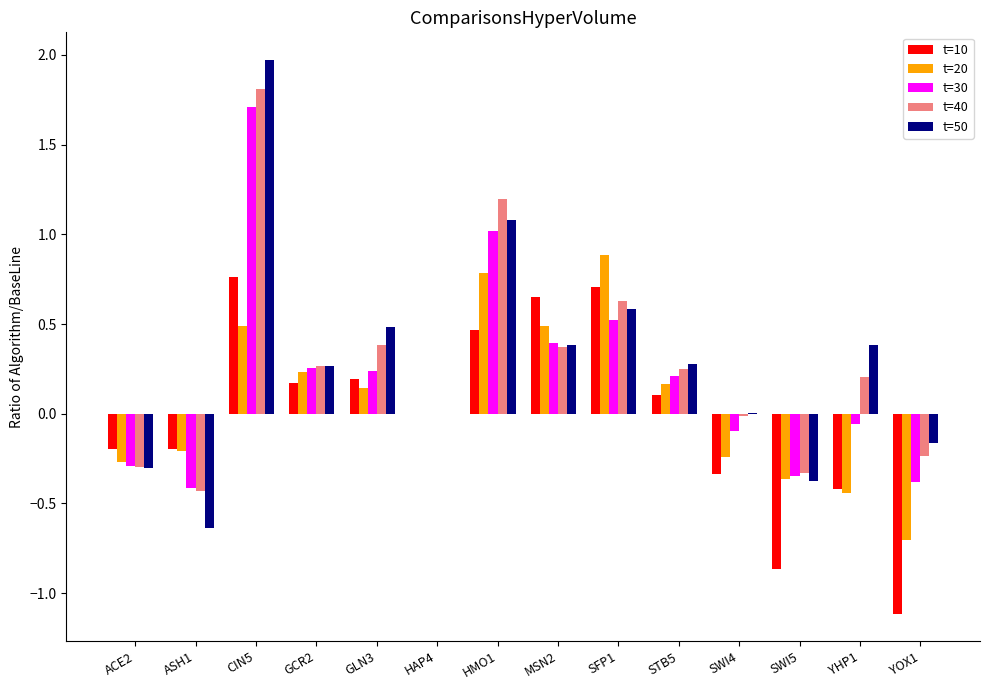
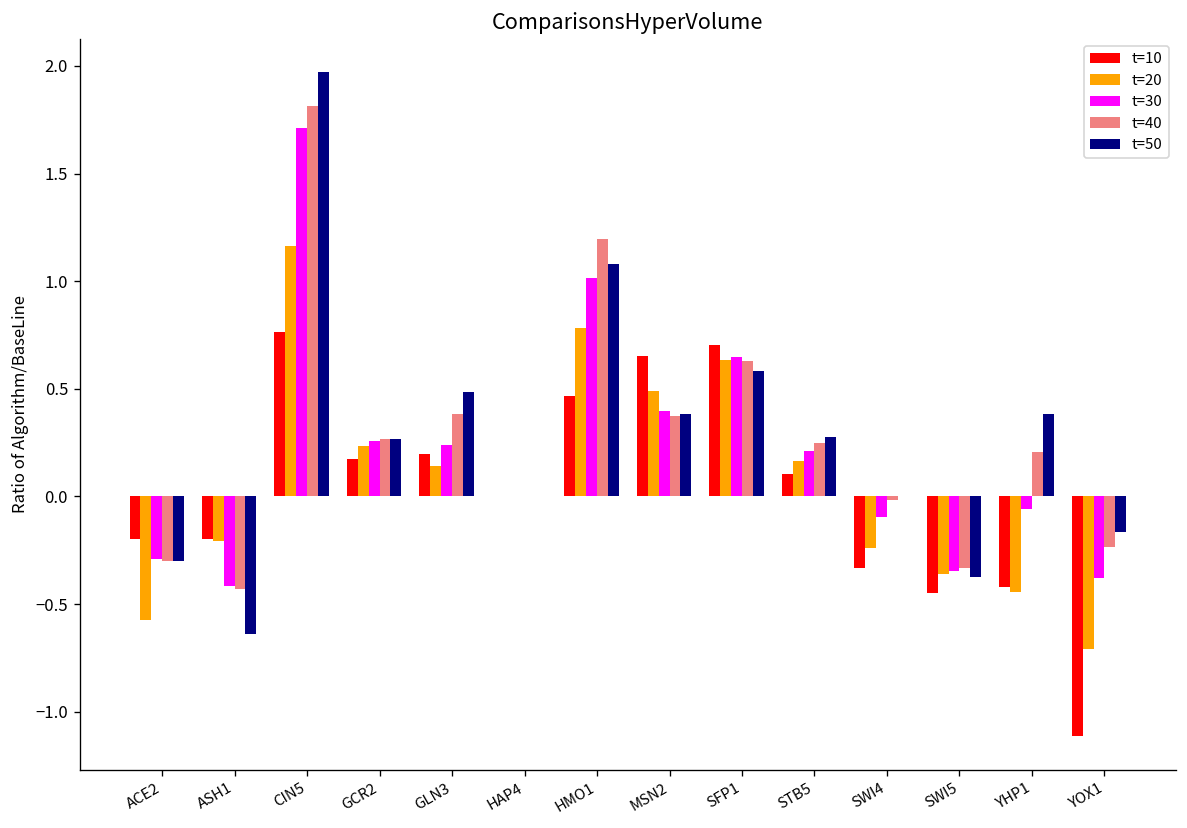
  {
    "t=10": {
      "ACE2": -0.20,
      "ASH1": -0.20,
      "CIN5": 0.76,
      "GCR2": 0.17,
      "GLN3": 0.20,
      "HAP4": 0.00,
      "HMO1": 0.47,
      "MSN2": 0.65,
      "SFP1": 0.70,
      "STB5": 0.10,
      "SWI4": -0.33,
-     "SWI5": -0.86,
+     "SWI5": -0.45,
      "YHP1": -0.42,
      "YOX1": -1.11
    },
    "t=20": {
-     "ACE2": -0.27,
+     "ACE2": -0.58,
      "ASH1": -0.21,
-     "CIN5": 0.49,
+     "CIN5": 1.16,
      "GCR2": 0.23,
      "GLN3": 0.14,
      "HAP4": 0.00,
      "HMO1": 0.78,
      "MSN2": 0.49,
-     "SFP1": 0.88,
+     "SFP1": 0.63,
      "STB5": 0.17,
      "SWI4": -0.24,
      "SWI5": -0.36,
      "YHP1": -0.44,
      "YOX1": -0.71
    },
    "t=30": {
      "ACE2": -0.29,
      "ASH1": -0.42,
      "CIN5": 1.71,
      "GCR2": 0.26,
      "GLN3": 0.24,
      "HAP4": 0.00,
      "HMO1": 1.02,
      "MSN2": 0.40,
-     "SFP1": 0.52,
+     "SFP1": 0.65,
      "STB5": 0.21,
      "SWI4": -0.10,
      "SWI5": -0.35,
      "YHP1": -0.06,
      "YOX1": -0.38
    },
    "t=40": {
      "ACE2": -0.30,
      "ASH1": -0.43,
      "CIN5": 1.81,
      "GCR2": 0.26,
      "GLN3": 0.38,
      "HAP4": 0.00,
      "HMO1": 1.20,
      "MSN2": 0.37,
      "SFP1": 0.63,
      "STB5": 0.25,
      "SWI4": -0.02,
      "SWI5": -0.33,
      "YHP1": 0.20,
      "YOX1": -0.24
    },
    "t=50": {
      "ACE2": -0.30,
      "ASH1": -0.64,
      "CIN5": 1.97,
      "GCR2": 0.27,
      "GLN3": 0.49,
      "HAP4": 0.00,
      "HMO1": 1.08,
      "MSN2": 0.38,
      "SFP1": 0.58,
      "STB5": 0.28,
      "SWI5": -0.37,
      "YHP1": 0.38,
      "YOX1": -0.17
    }
  }
